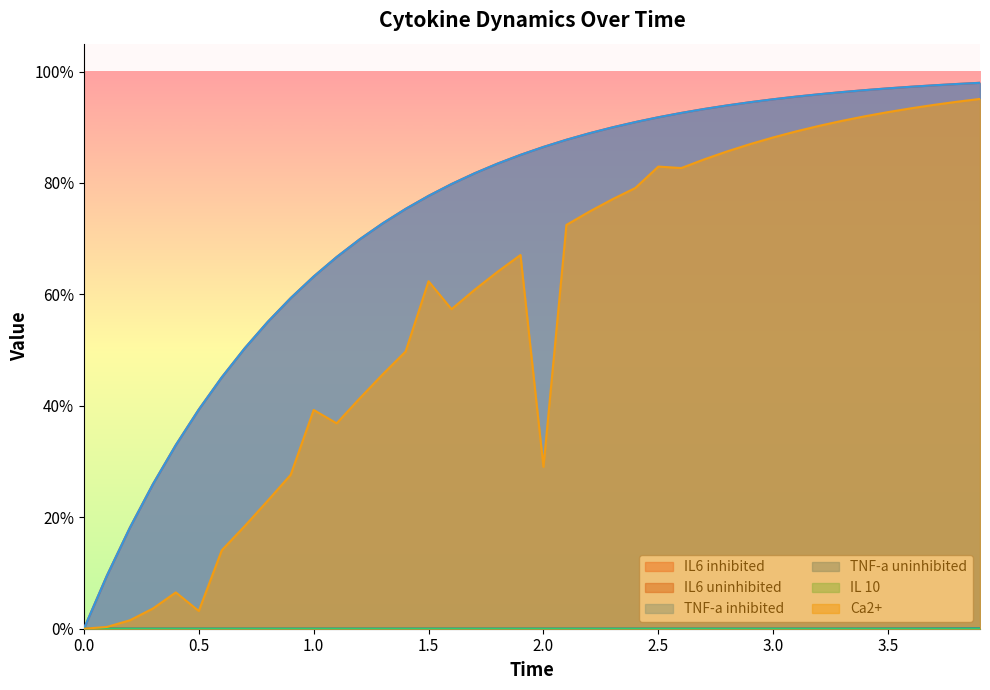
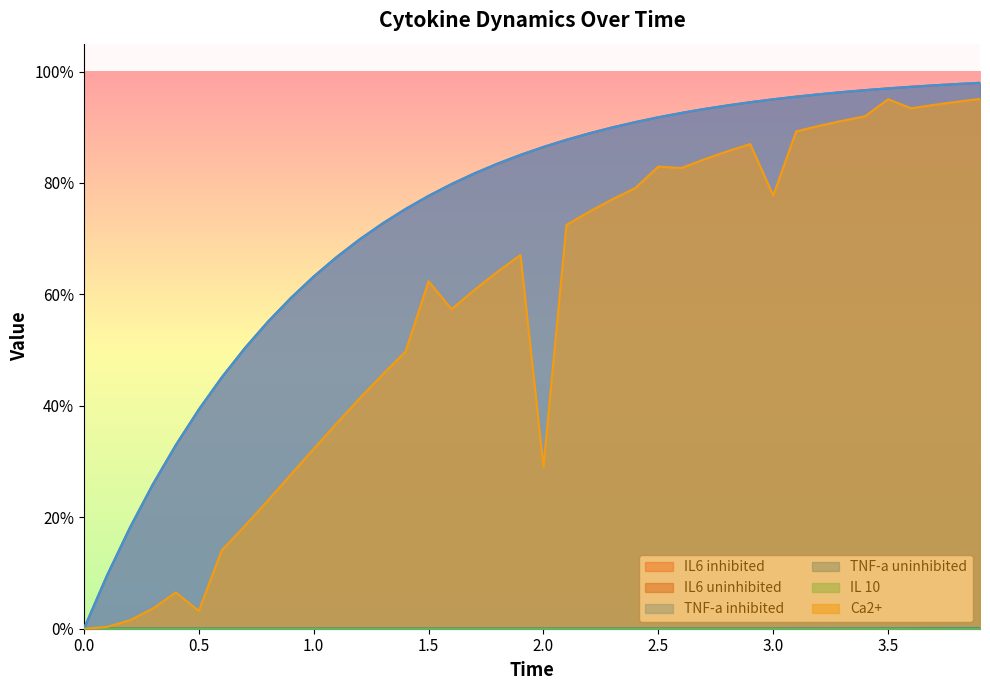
  {
    "Ca2+": {
      "0.5": "3%",
-     "1.0": "39%",
+     "1.0": "32%",
      "1.5": "62%",
      "2.0": "29%",
      "2.5": "83%",
-     "3.0": "88%",
-     "3.5": "93%"
+     "3.0": "78%",
+     "3.5": "95%"
    }
  }
